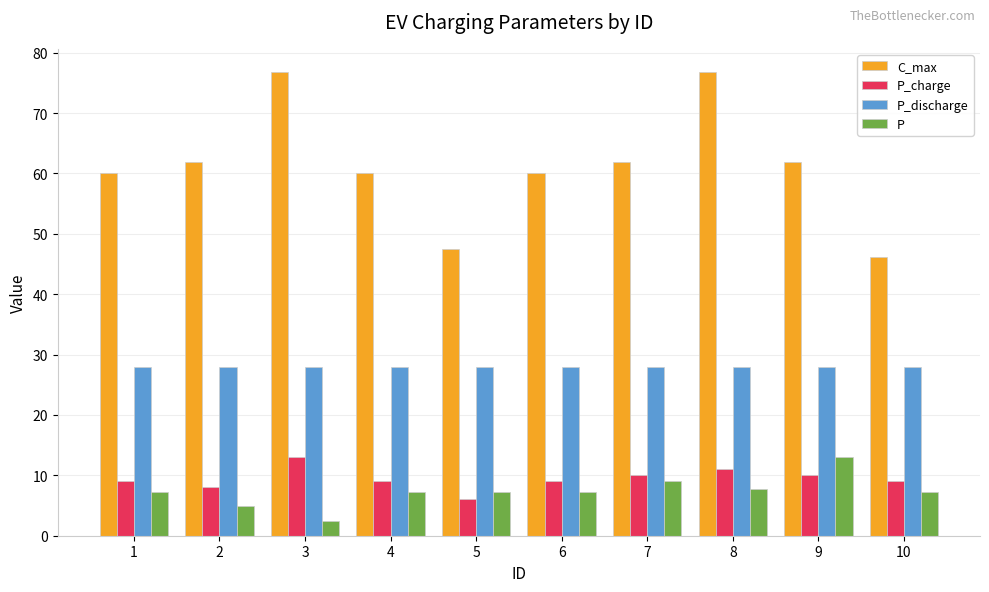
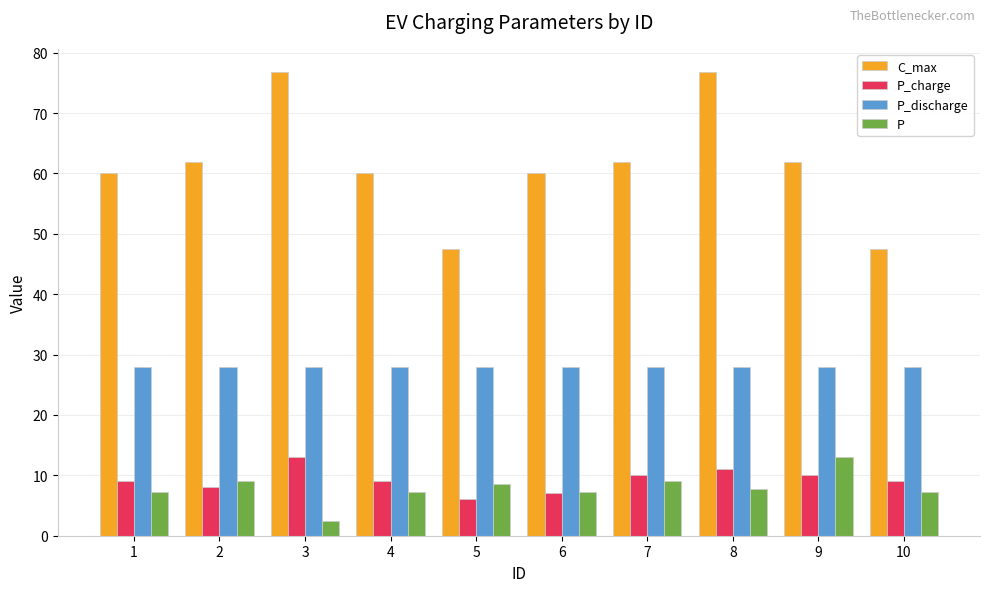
  {
    "C_max": {
      "1": 60,
      "2": 62,
      "3": 77,
      "4": 60,
      "5": 48,
      "6": 60,
      "7": 62,
      "8": 77,
      "9": 62,
-     "10": 46
+     "10": 48
    },
    "P_charge": {
      "1": 9,
      "2": 8,
      "3": 13,
      "4": 9,
      "5": 6,
-     "6": 9,
+     "6": 7,
      "7": 10,
      "8": 11,
      "9": 10,
      "10": 9
    },
    "P_discharge": {
      "1": 28,
      "2": 28,
      "3": 28,
      "4": 28,
      "5": 28,
      "6": 28,
      "7": 28,
      "8": 28,
      "9": 28,
      "10": 28
    },
    "P": {
      "1": 7,
-     "2": 5,
+     "2": 9,
      "3": 3,
      "4": 7,
-     "5": 7,
+     "5": 9,
      "6": 7,
      "7": 9,
      "8": 8,
      "9": 13,
      "10": 7
    }
  }
